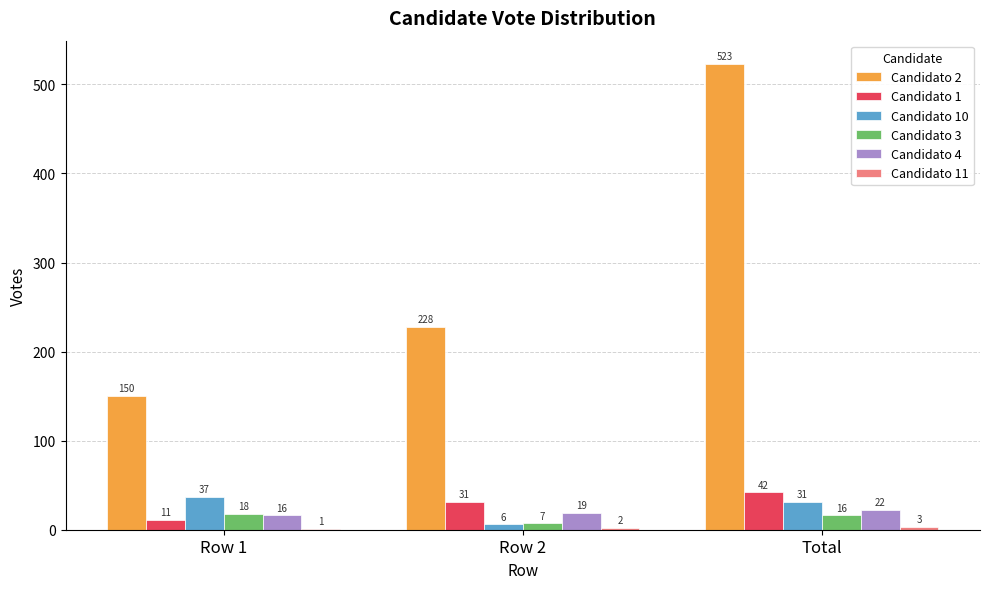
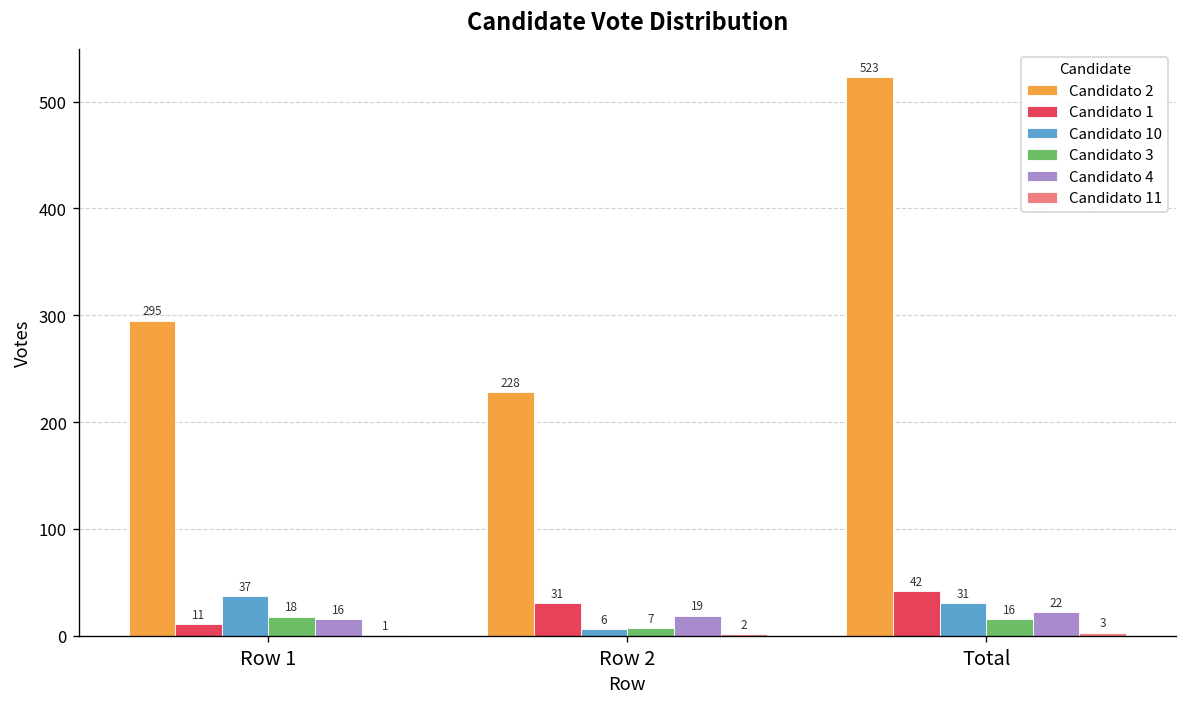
  {
    "Candidato 2": {
-     "Row 1": 150,
+     "Row 1": 295,
      "Row 2": 228,
      "Total": 523
    },
    "Candidato 1": {
      "Row 1": 11,
      "Row 2": 31,
      "Total": 42
    },
    "Candidato 10": {
      "Row 1": 37,
      "Row 2": 6,
      "Total": 31
    },
    "Candidato 3": {
      "Row 1": 18,
      "Row 2": 7,
      "Total": 16
    },
    "Candidato 4": {
      "Row 1": 16,
      "Row 2": 19,
      "Total": 22
    },
    "Candidato 11": {
      "Row 1": 1,
      "Row 2": 2,
      "Total": 3
    }
  }
